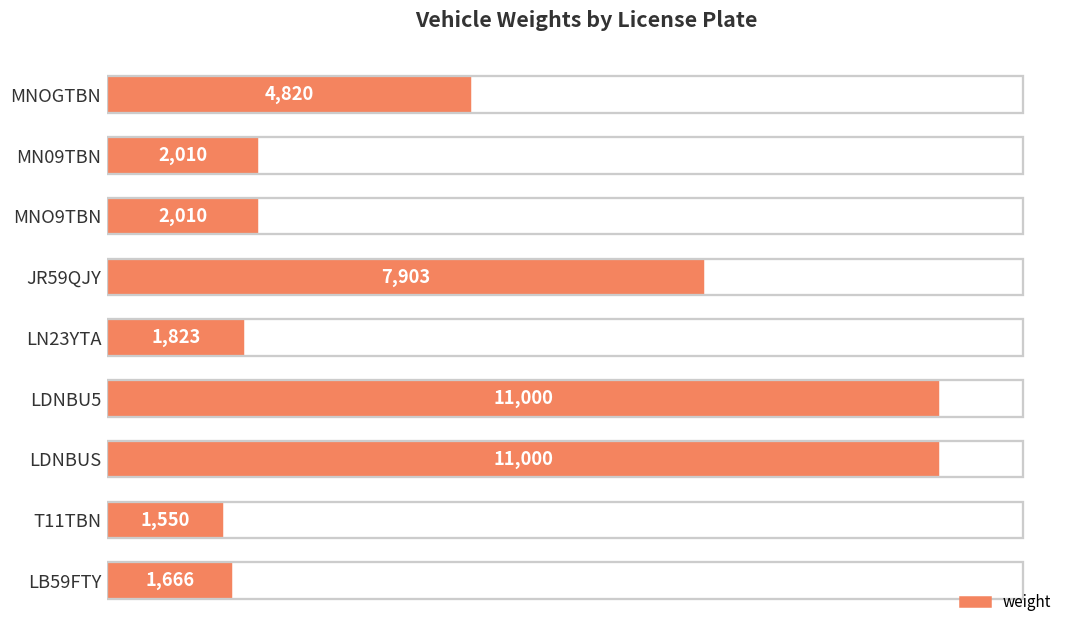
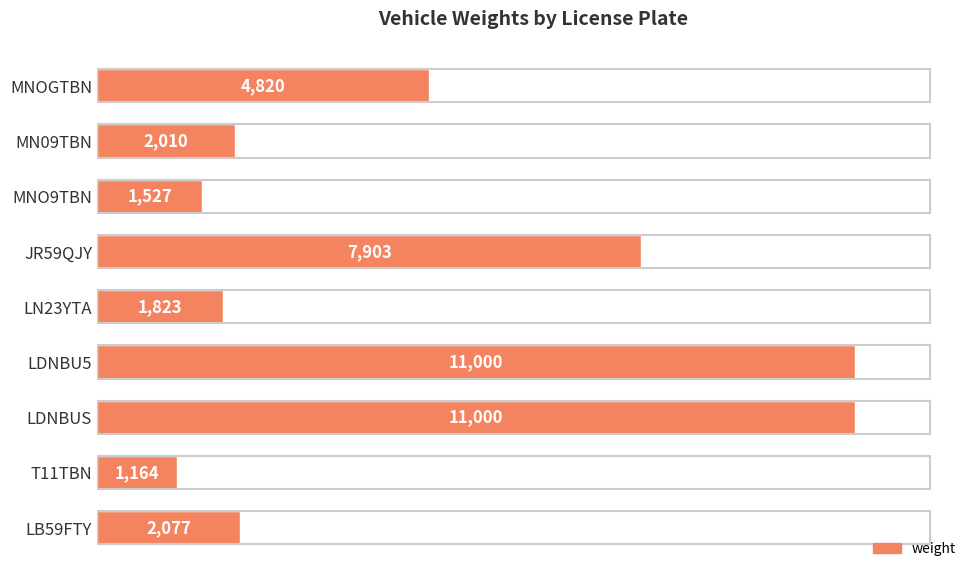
  {
    "MNOGTBN": "4,820",
    "MN09TBN": "2,010",
-   "MNO9TBN": "2,010",
+   "MNO9TBN": "1,527",
    "JR59QJY": "7,903",
    "LN23YTA": "1,823",
    "LDNBU5": "11,000",
    "LDNBUS": "11,000",
-   "T11TBN": "1,550",
-   "LB59FTY": "1,666"
+   "T11TBN": "1,164",
+   "LB59FTY": "2,077"
  }
